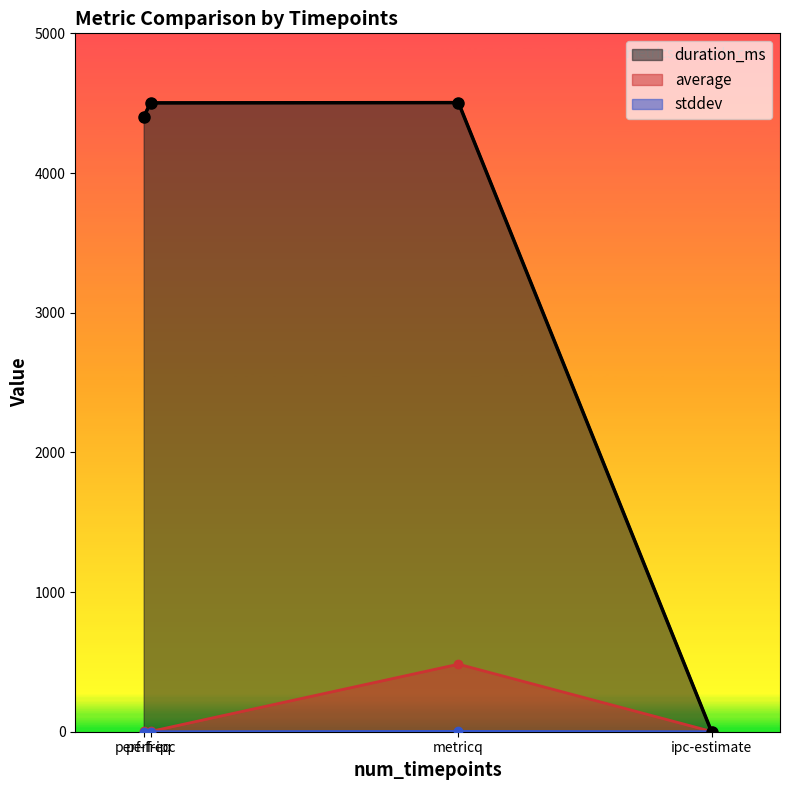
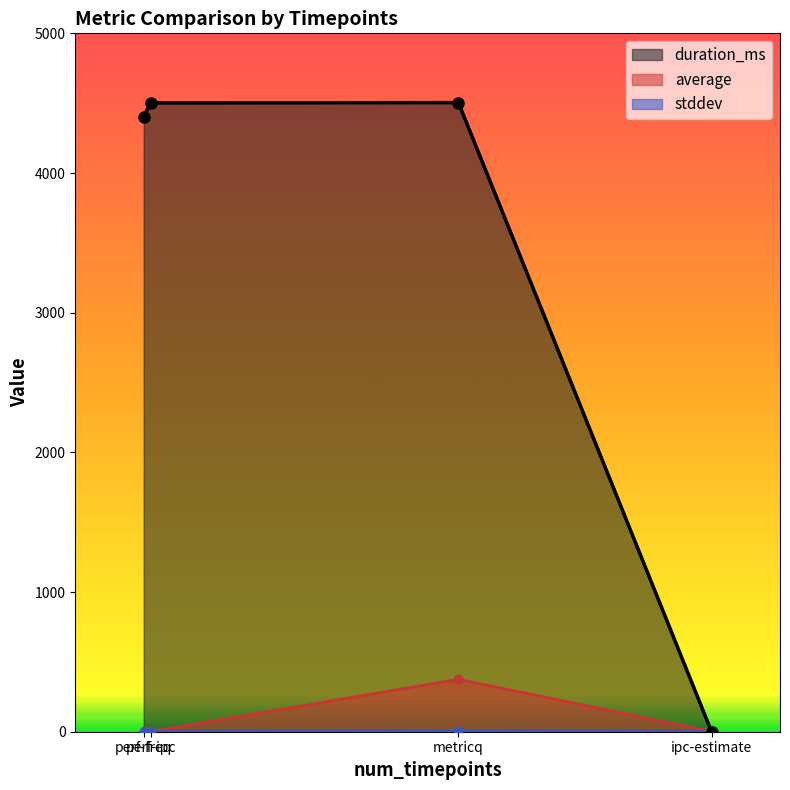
  {
    "duration_ms": {
      "metricq": 4500
    },
    "average": {
-     "metricq": 480
+     "metricq": 370
    },
    "stddev": {
      "metricq": 0
    }
  }
